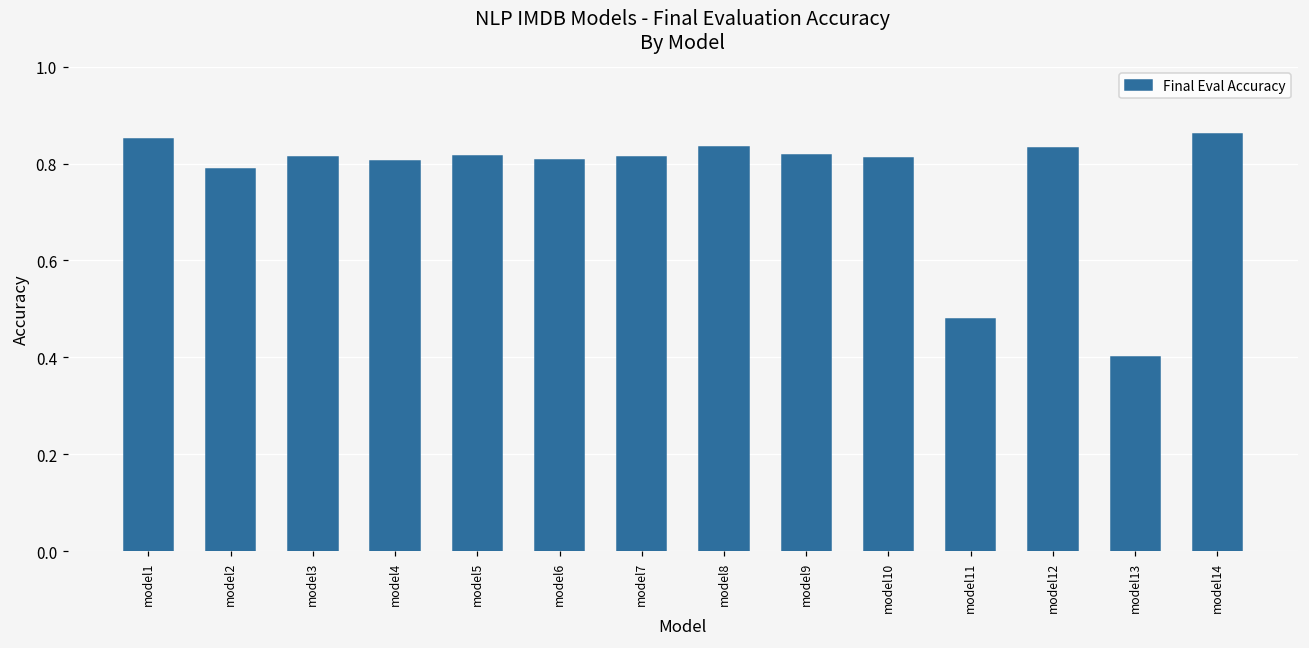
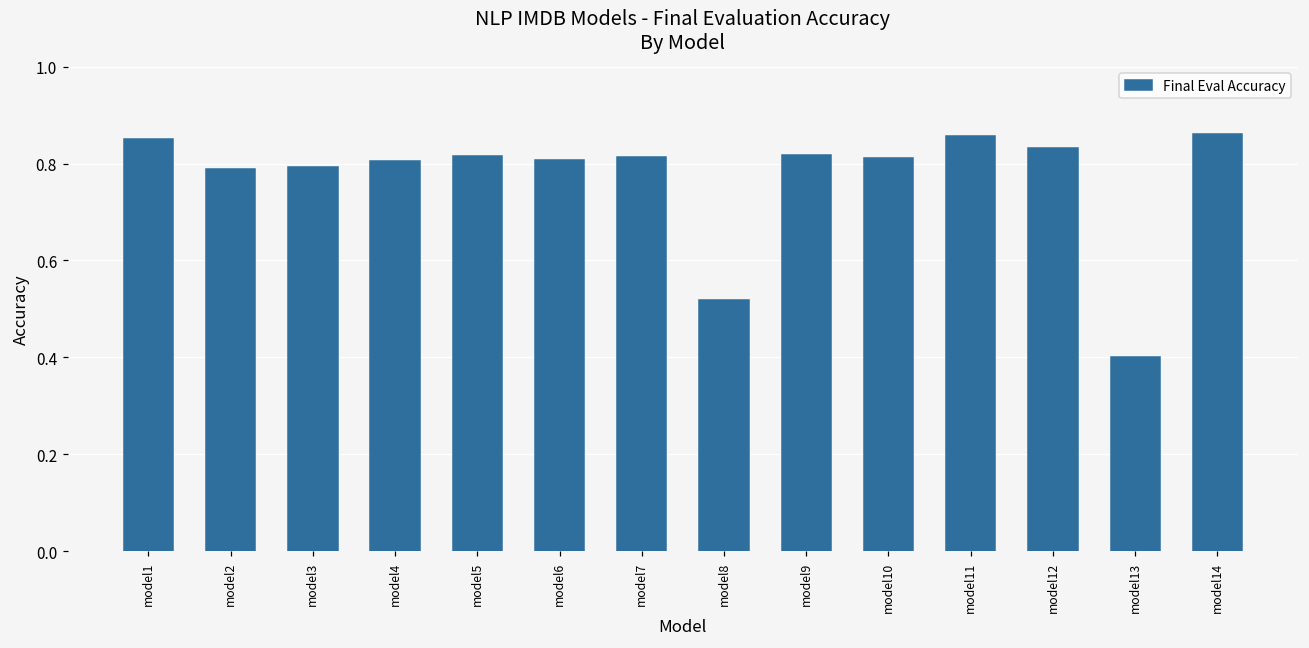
  {
    "model1": 0.85,
    "model2": 0.79,
-   "model3": 0.81,
+   "model3": 0.79,
    "model4": 0.81,
    "model5": 0.82,
    "model6": 0.81,
    "model7": 0.81,
-   "model8": 0.83,
+   "model8": 0.52,
    "model9": 0.82,
    "model10": 0.81,
-   "model11": 0.48,
+   "model11": 0.86,
    "model12": 0.83,
    "model13": 0.40,
    "model14": 0.86
  }
